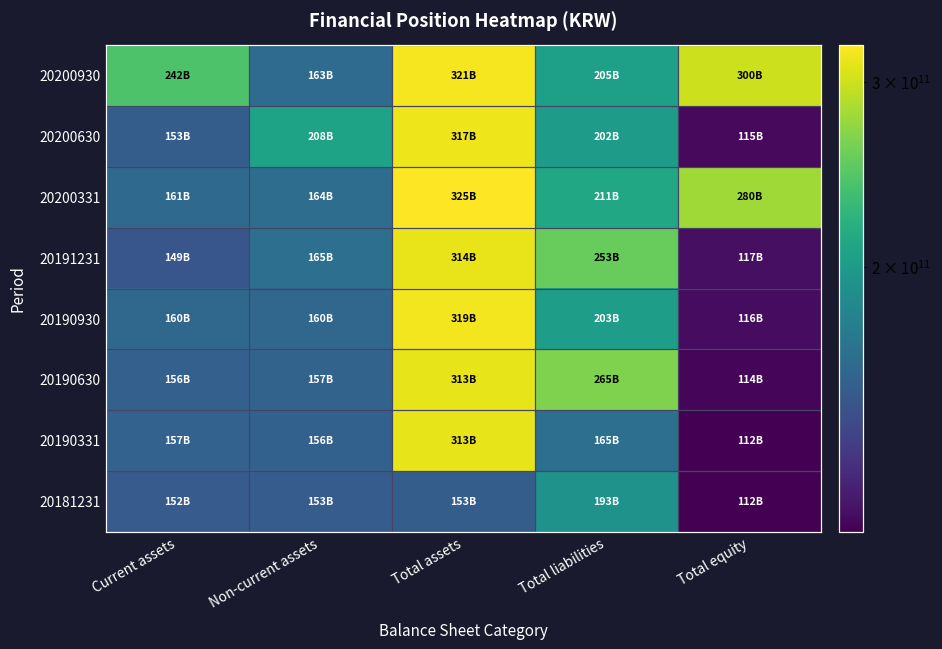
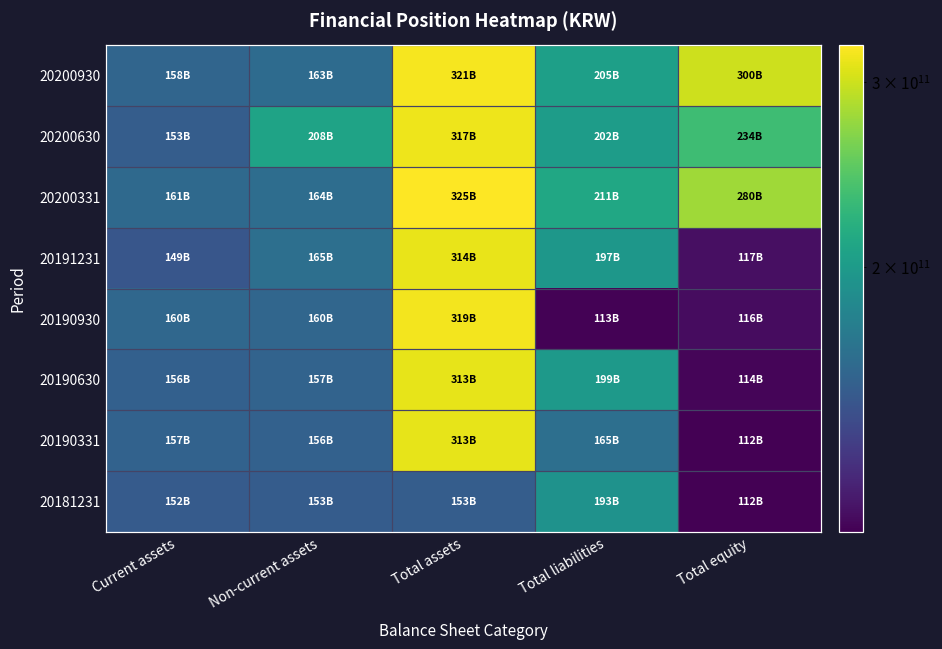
  {
    "20200930": {
-     "Current assets": "242B",
+     "Current assets": "158B",
      "Non-current assets": "163B",
      "Total assets": "321B",
      "Total liabilities": "205B",
      "Total equity": "300B"
    },
    "20200630": {
      "Current assets": "153B",
      "Non-current assets": "208B",
      "Total assets": "317B",
      "Total liabilities": "202B",
-     "Total equity": "115B"
+     "Total equity": "234B"
    },
    "20200331": {
      "Current assets": "161B",
      "Non-current assets": "164B",
      "Total assets": "325B",
      "Total liabilities": "211B",
      "Total equity": "280B"
    },
    "20191231": {
      "Current assets": "149B",
      "Non-current assets": "165B",
      "Total assets": "314B",
-     "Total liabilities": "253B",
+     "Total liabilities": "197B",
      "Total equity": "117B"
    },
    "20190930": {
      "Current assets": "160B",
      "Non-current assets": "160B",
      "Total assets": "319B",
-     "Total liabilities": "203B",
+     "Total liabilities": "113B",
      "Total equity": "116B"
    },
    "20190630": {
      "Current assets": "156B",
      "Non-current assets": "157B",
      "Total assets": "313B",
-     "Total liabilities": "265B",
+     "Total liabilities": "199B",
      "Total equity": "114B"
    },
    "20190331": {
      "Current assets": "157B",
      "Non-current assets": "156B",
      "Total assets": "313B",
      "Total liabilities": "165B",
      "Total equity": "112B"
    },
    "20181231": {
      "Current assets": "152B",
      "Non-current assets": "153B",
      "Total assets": "153B",
      "Total liabilities": "193B",
      "Total equity": "112B"
    }
  }
